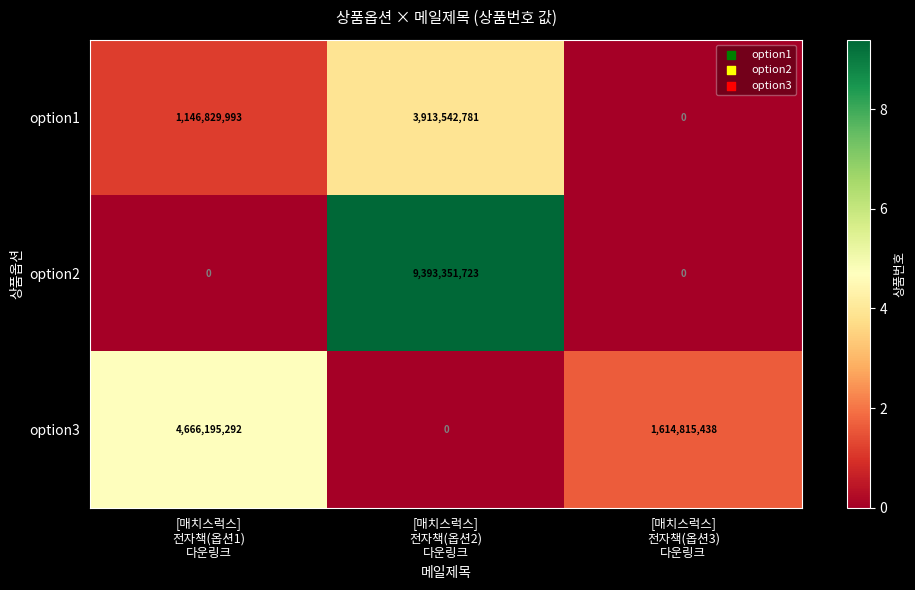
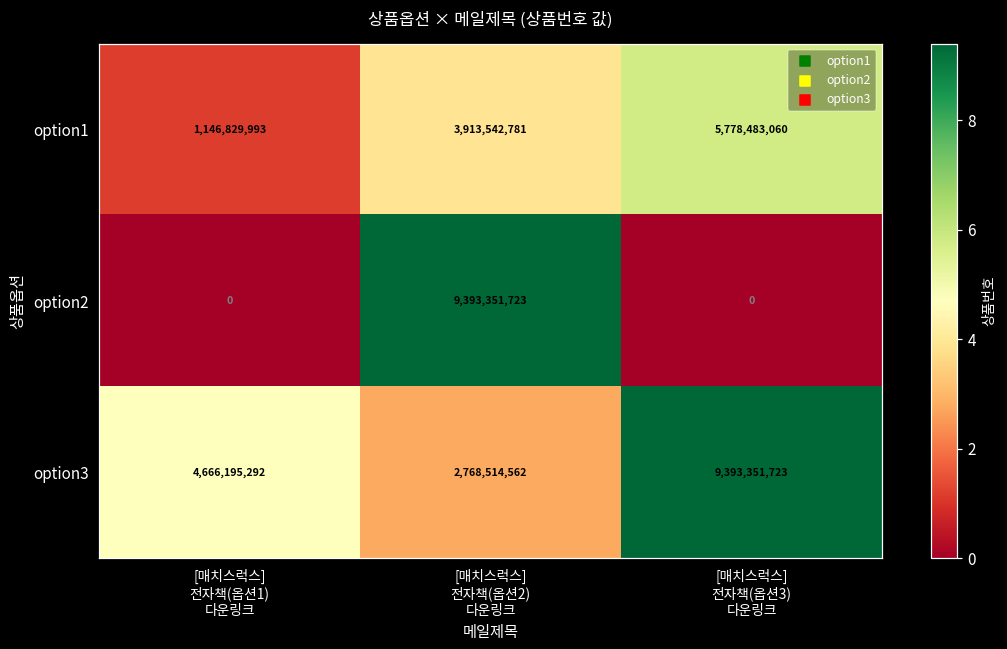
  {
    "option1": {
      "[매치스럭스] 전자책(옵션1) 다운링크": "1,146,829,993",
      "[매치스럭스] 전자책(옵션2) 다운링크": "3,913,542,781",
-     "[매치스럭스] 전자책(옵션3) 다운링크": "0"
+     "[매치스럭스] 전자책(옵션3) 다운링크": "5,778,483,060"
    },
    "option2": {
      "[매치스럭스] 전자책(옵션1) 다운링크": "0",
      "[매치스럭스] 전자책(옵션2) 다운링크": "9,393,351,723",
      "[매치스럭스] 전자책(옵션3) 다운링크": "0"
    },
    "option3": {
      "[매치스럭스] 전자책(옵션1) 다운링크": "4,666,195,292",
-     "[매치스럭스] 전자책(옵션2) 다운링크": "0",
-     "[매치스럭스] 전자책(옵션3) 다운링크": "1,614,815,438"
+     "[매치스럭스] 전자책(옵션2) 다운링크": "2,768,514,562",
+     "[매치스럭스] 전자책(옵션3) 다운링크": "9,393,351,723"
    }
  }
